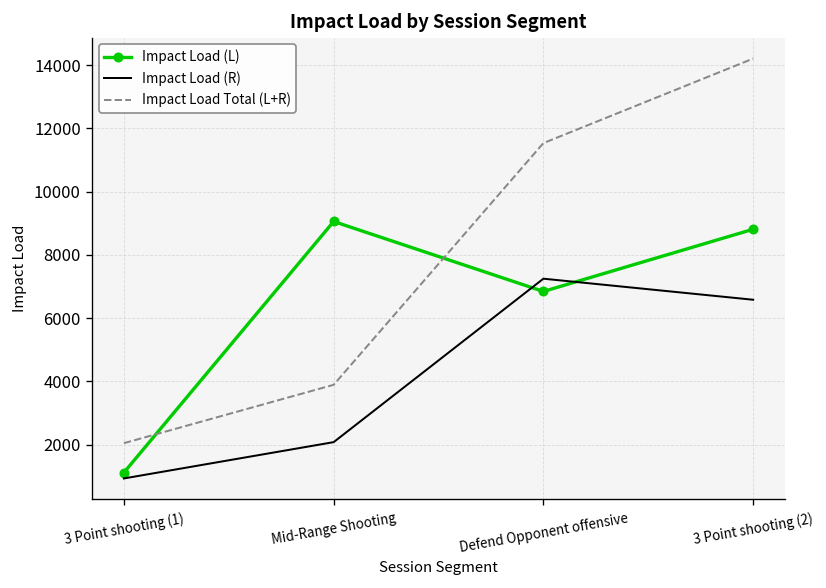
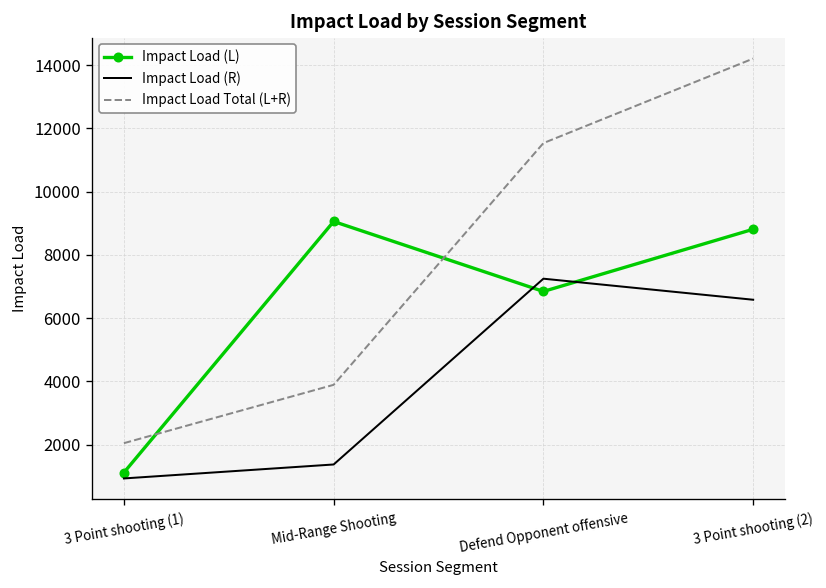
  {
    "Impact Load (L)": {
      "3 Point shooting (1)": 1100,
      "Mid-Range Shooting": 9100,
      "Defend Opponent offensive": 6800,
      "3 Point shooting (2)": 8800
    },
    "Impact Load (R)": {
      "3 Point shooting (1)": 900,
-     "Mid-Range Shooting": 2100,
+     "Mid-Range Shooting": 1400,
      "Defend Opponent offensive": 7200,
      "3 Point shooting (2)": 6600
    },
    "Impact Load Total (L+R)": {
      "3 Point shooting (1)": 2000,
      "Mid-Range Shooting": 3900,
      "Defend Opponent offensive": 11500,
      "3 Point shooting (2)": 14200
    }
  }
